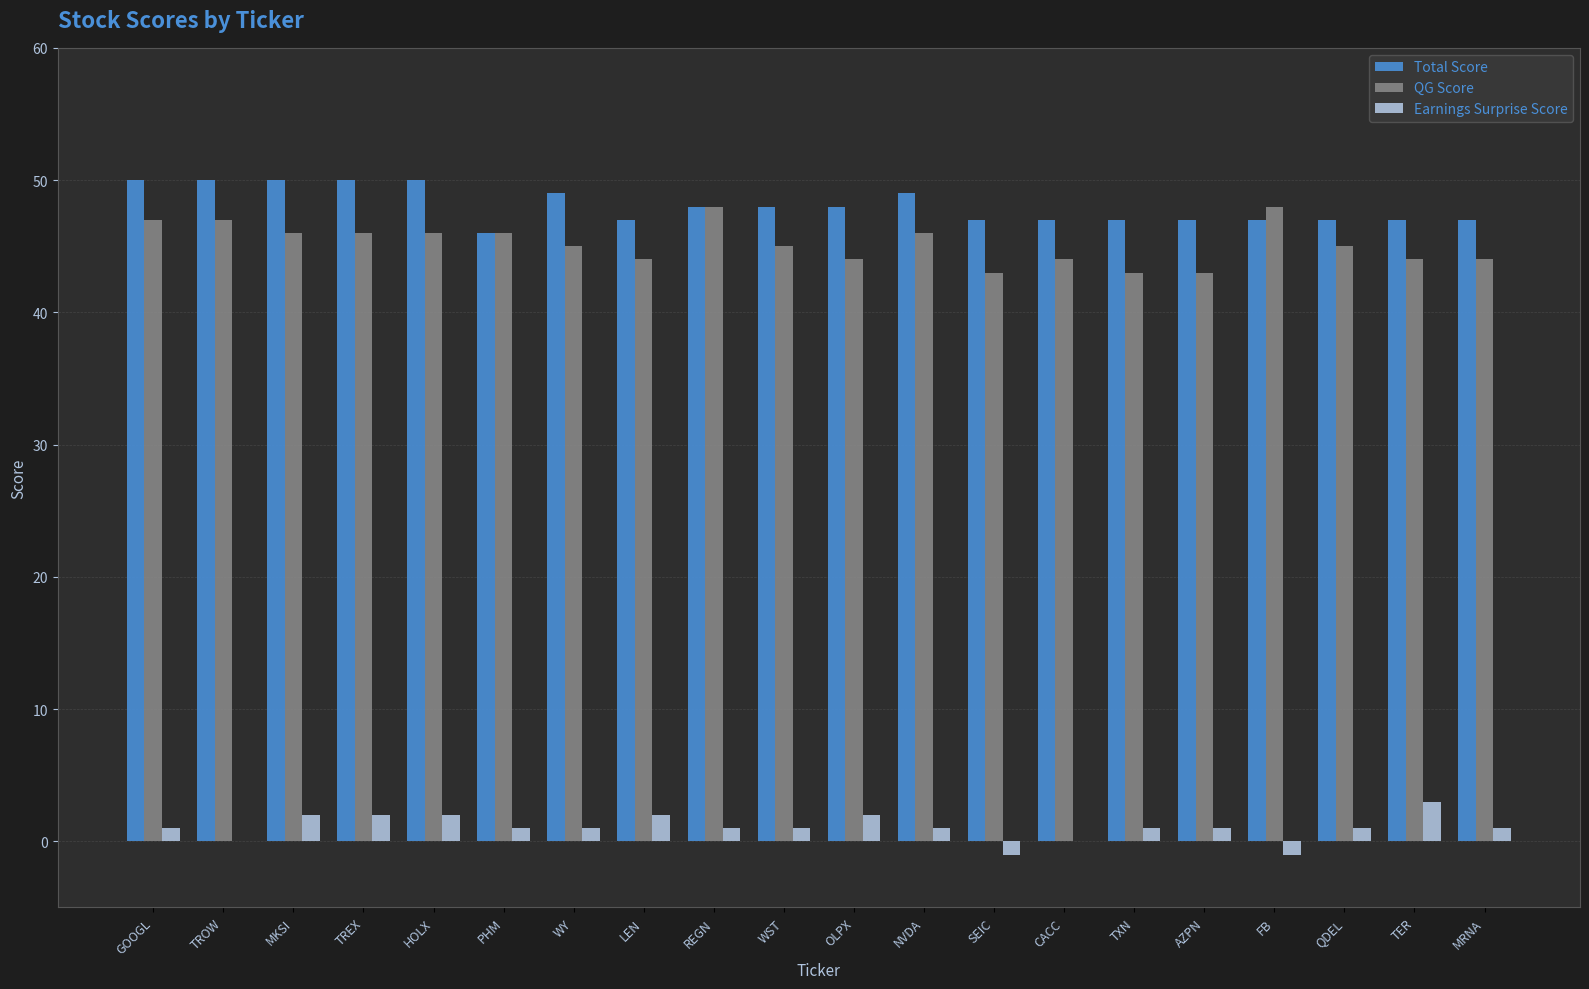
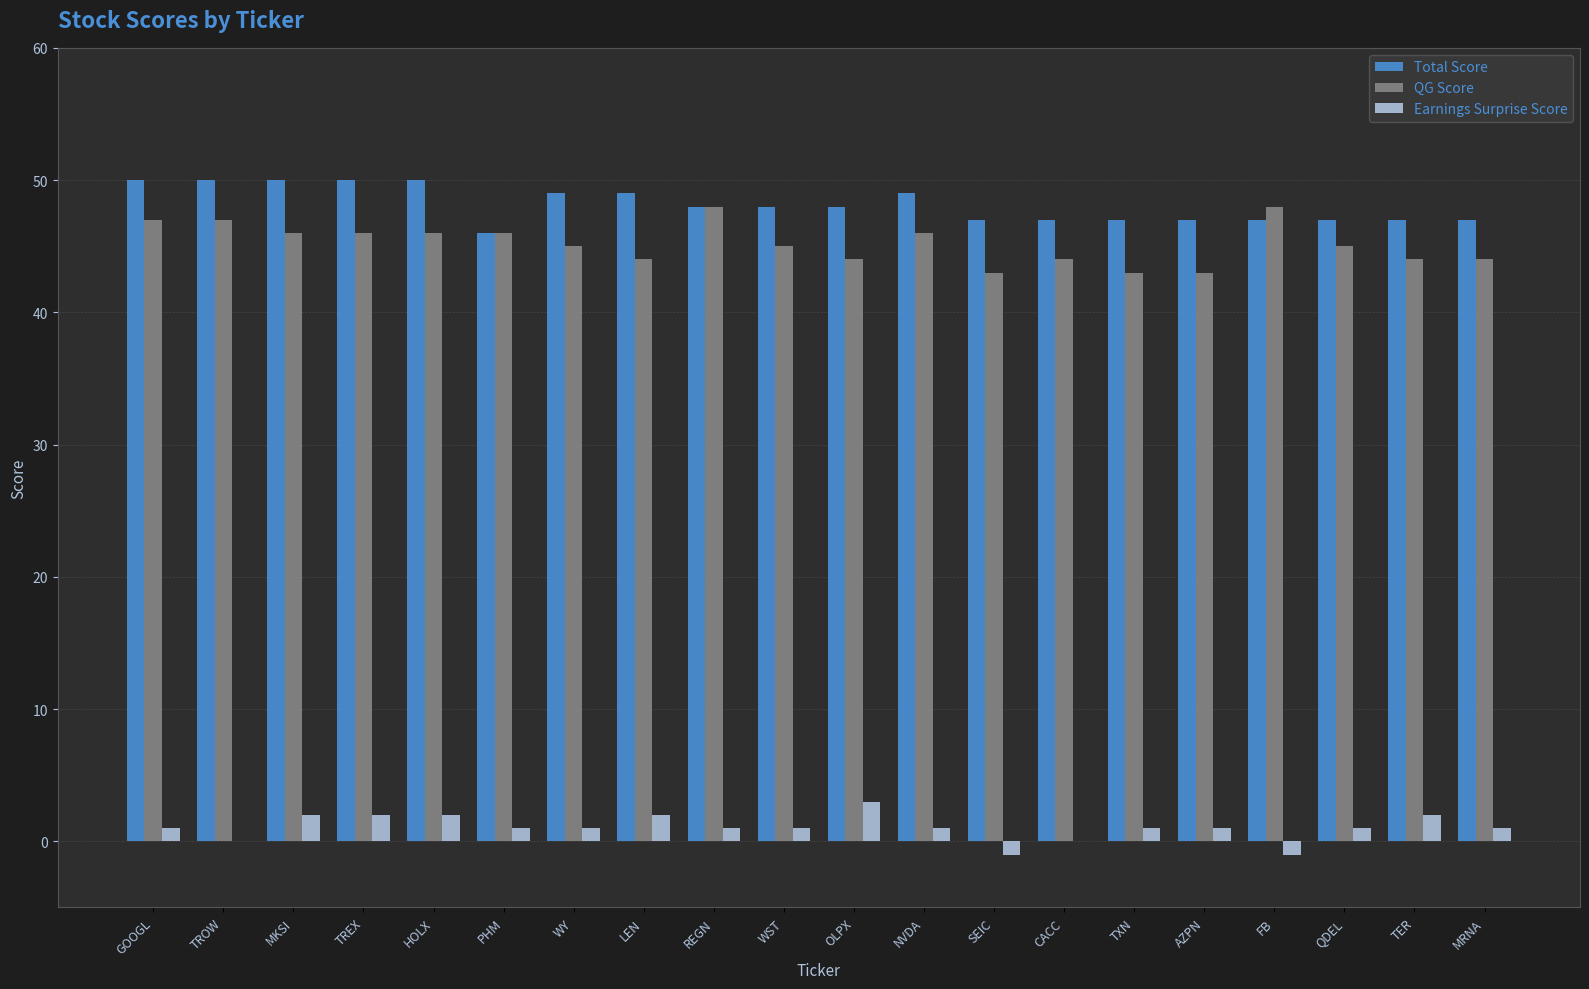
  {
    "Total Score": {
      "GOOGL": 50,
      "TROW": 50,
      "MKSI": 50,
      "TREX": 50,
      "HOLX": 50,
      "PHM": 46,
      "WY": 49,
-     "LEN": 47,
+     "LEN": 49,
      "REGN": 48,
      "WST": 48,
      "OLPX": 48,
      "NVDA": 49,
      "SEIC": 47,
      "CACC": 47,
      "TXN": 47,
      "AZPN": 47,
      "FB": 47,
      "QDEL": 47,
      "TER": 47,
      "MRNA": 47
    },
    "QG Score": {
      "GOOGL": 47,
      "TROW": 47,
      "MKSI": 46,
      "TREX": 46,
      "HOLX": 46,
      "PHM": 46,
      "WY": 45,
      "LEN": 44,
      "REGN": 48,
      "WST": 45,
      "OLPX": 44,
      "NVDA": 46,
      "SEIC": 43,
      "CACC": 44,
      "TXN": 43,
      "AZPN": 43,
      "FB": 48,
      "QDEL": 45,
      "TER": 44,
      "MRNA": 44
    },
    "Earnings Surprise Score": {
      "GOOGL": 1,
      "TROW": 0,
      "MKSI": 2,
      "TREX": 2,
      "HOLX": 2,
      "PHM": 1,
      "WY": 1,
      "LEN": 2,
      "REGN": 1,
      "WST": 1,
-     "OLPX": 2,
+     "OLPX": 3,
      "NVDA": 1,
      "SEIC": -1,
      "CACC": 0,
      "TXN": 1,
      "AZPN": 1,
      "FB": -1,
      "QDEL": 1,
-     "TER": 3,
+     "TER": 2,
      "MRNA": 1
    }
  }
